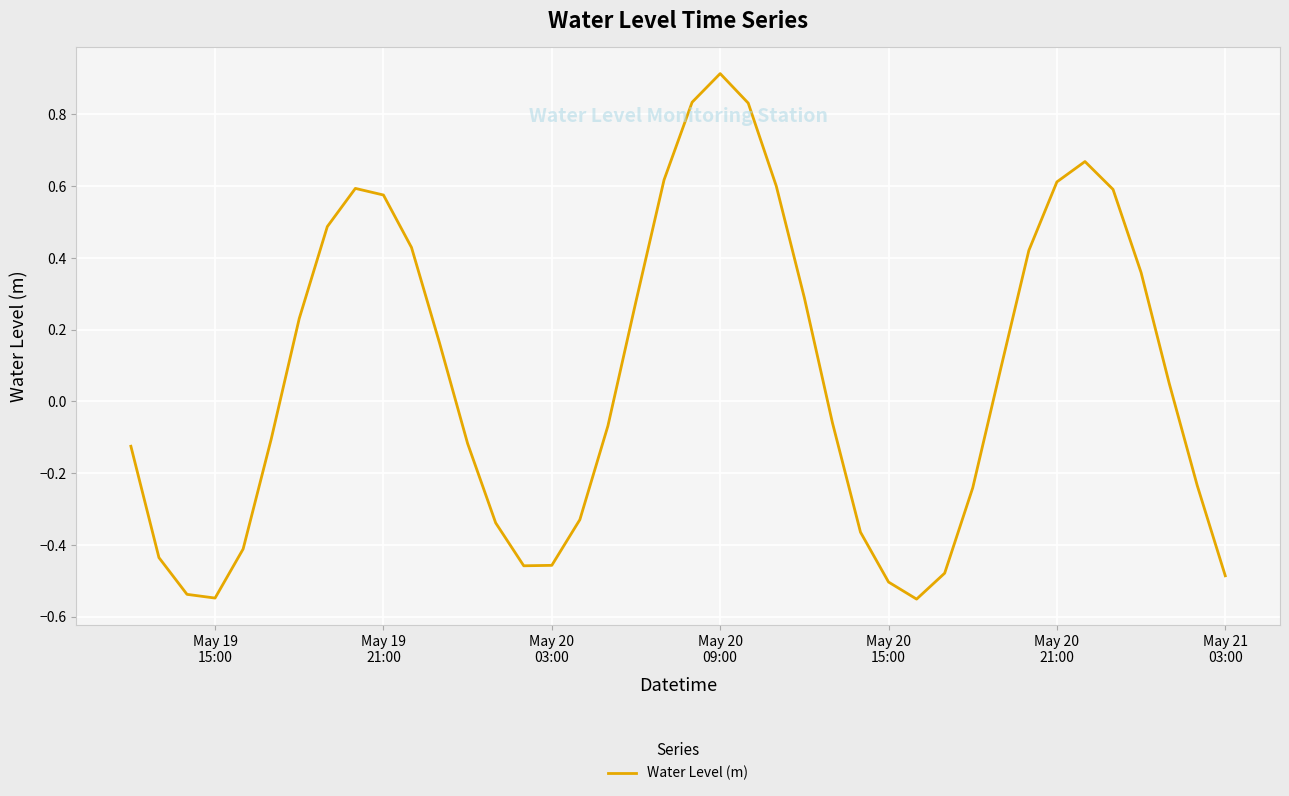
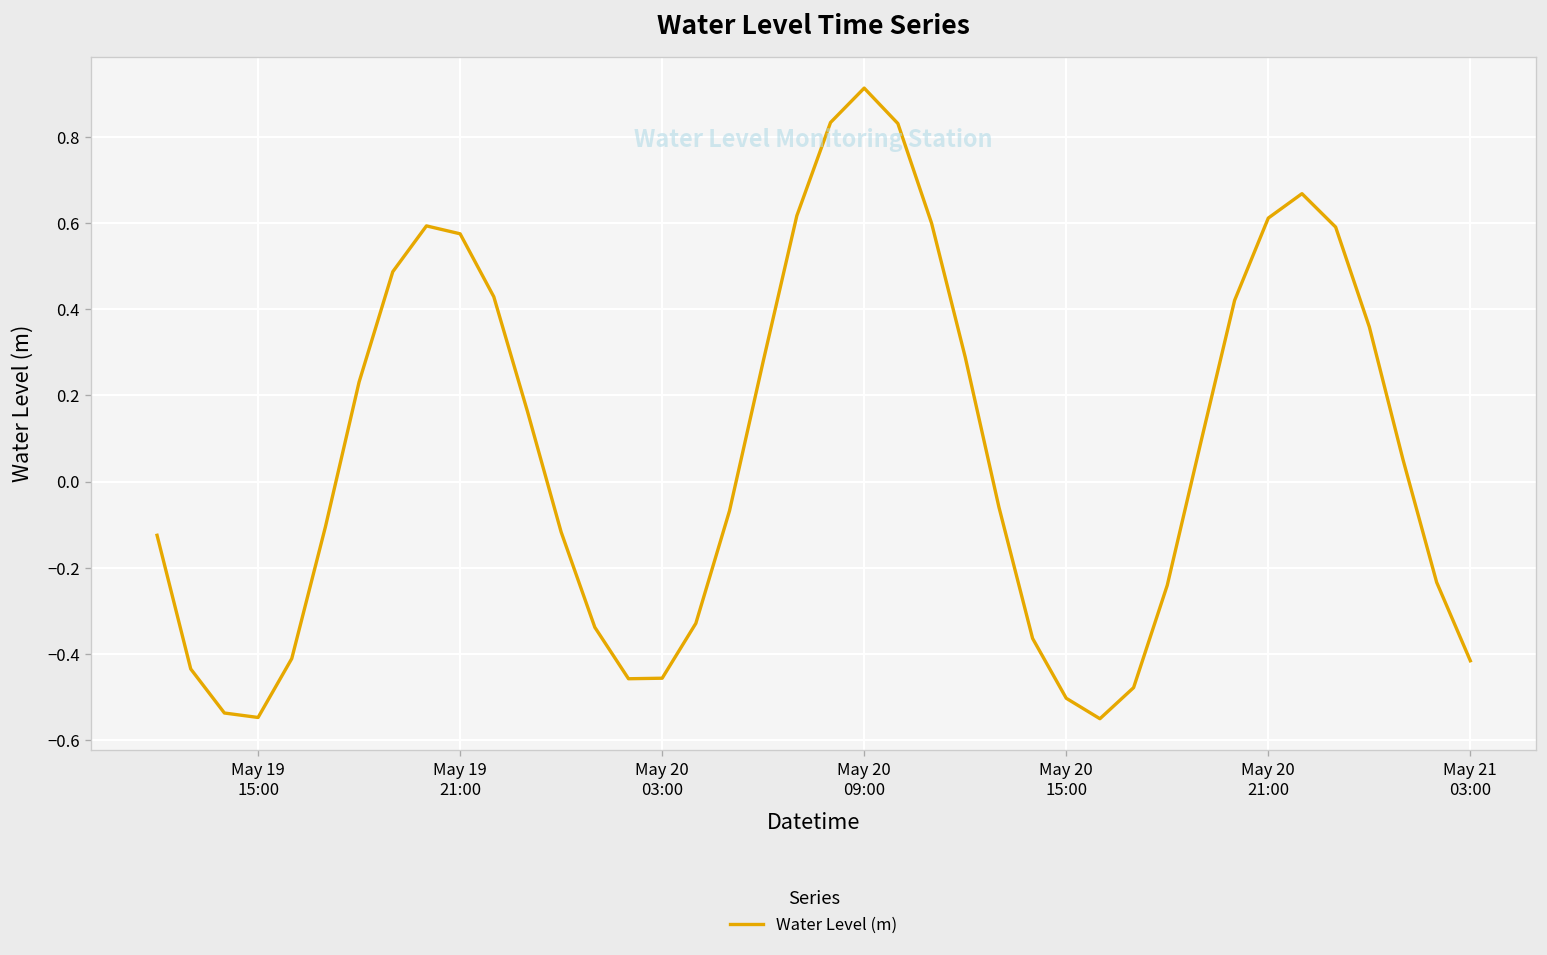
  {
    "May 19 15:00": -0.55,
    "May 19 21:00": 0.58,
    "May 20 03:00": -0.46,
    "May 20 09:00": 0.91,
    "May 20 15:00": -0.50,
    "May 20 21:00": 0.61,
-   "May 21 03:00": -0.49
+   "May 21 03:00": -0.42
  }
